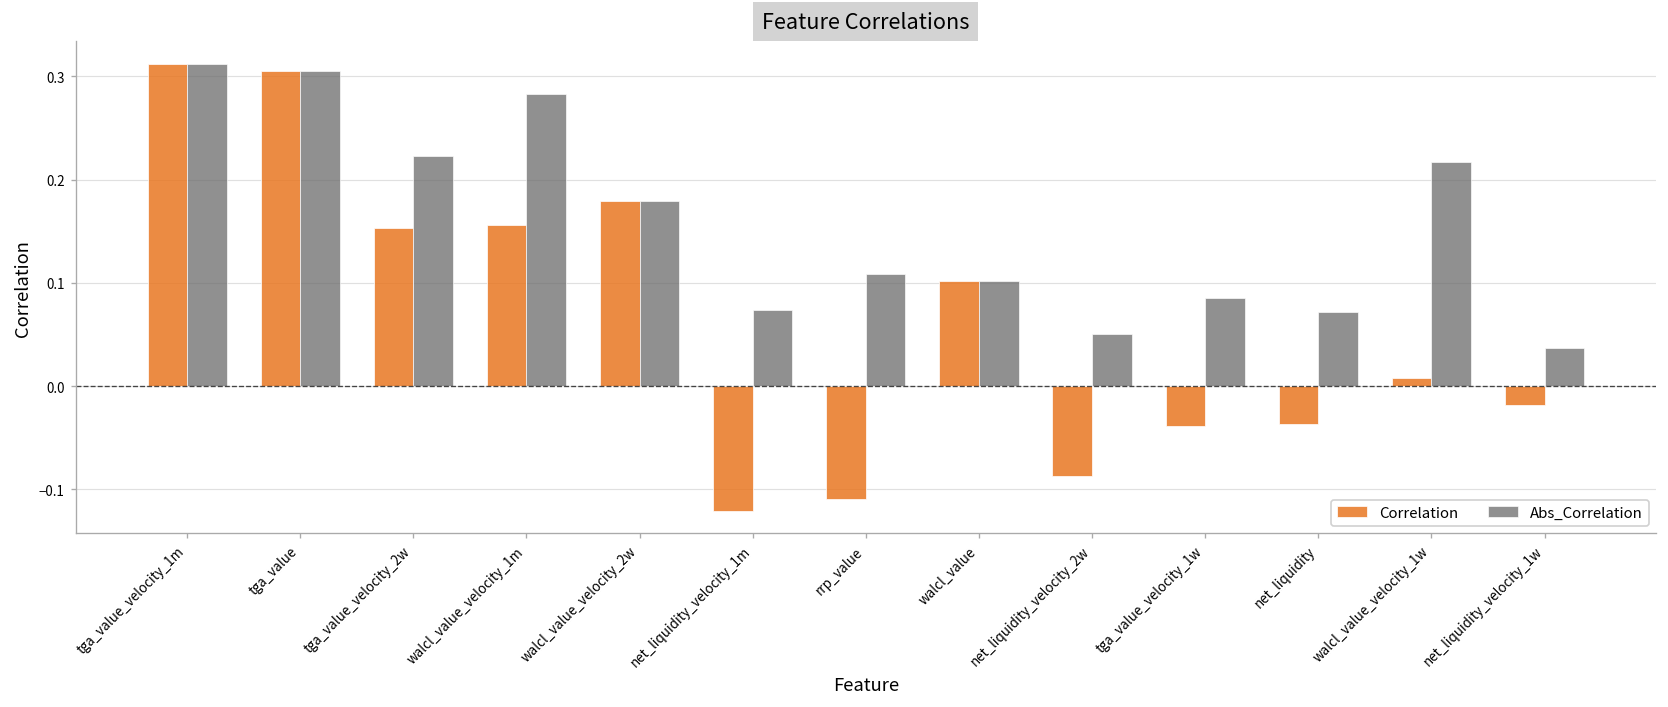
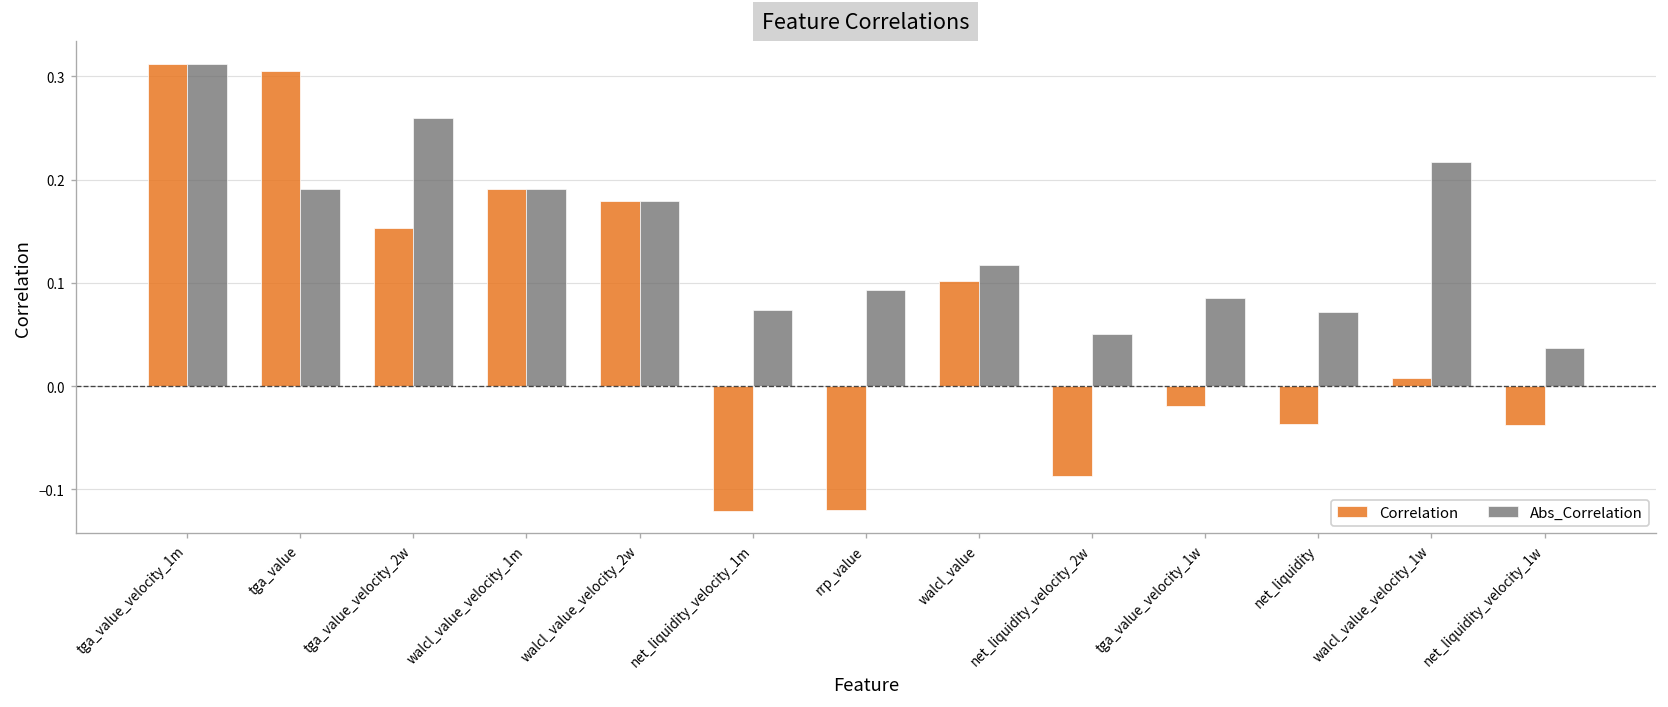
  {
    "Correlation": {
      "tga_value_velocity_1m": 0.31,
      "tga_value": 0.31,
      "tga_value_velocity_2w": 0.15,
-     "walcl_value_velocity_1m": 0.16,
+     "walcl_value_velocity_1m": 0.19,
      "walcl_value_velocity_2w": 0.18,
      "net_liquidity_velocity_1m": -0.12,
-     "rrp_value": -0.11,
+     "rrp_value": -0.12,
      "walcl_value": 0.10,
      "net_liquidity_velocity_2w": -0.09,
-     "tga_value_velocity_1w": -0.04,
+     "tga_value_velocity_1w": -0.02,
      "net_liquidity": -0.04,
      "walcl_value_velocity_1w": 0.01,
-     "net_liquidity_velocity_1w": -0.02
+     "net_liquidity_velocity_1w": -0.04
    },
    "Abs_Correlation": {
      "tga_value_velocity_1m": 0.31,
-     "tga_value": 0.31,
-     "tga_value_velocity_2w": 0.22,
-     "walcl_value_velocity_1m": 0.28,
+     "tga_value": 0.19,
+     "tga_value_velocity_2w": 0.26,
+     "walcl_value_velocity_1m": 0.19,
      "walcl_value_velocity_2w": 0.18,
      "net_liquidity_velocity_1m": 0.07,
-     "rrp_value": 0.11,
-     "walcl_value": 0.10,
+     "rrp_value": 0.09,
+     "walcl_value": 0.12,
      "net_liquidity_velocity_2w": 0.05,
      "tga_value_velocity_1w": 0.08,
      "net_liquidity": 0.07,
      "walcl_value_velocity_1w": 0.22,
      "net_liquidity_velocity_1w": 0.04
    }
  }
